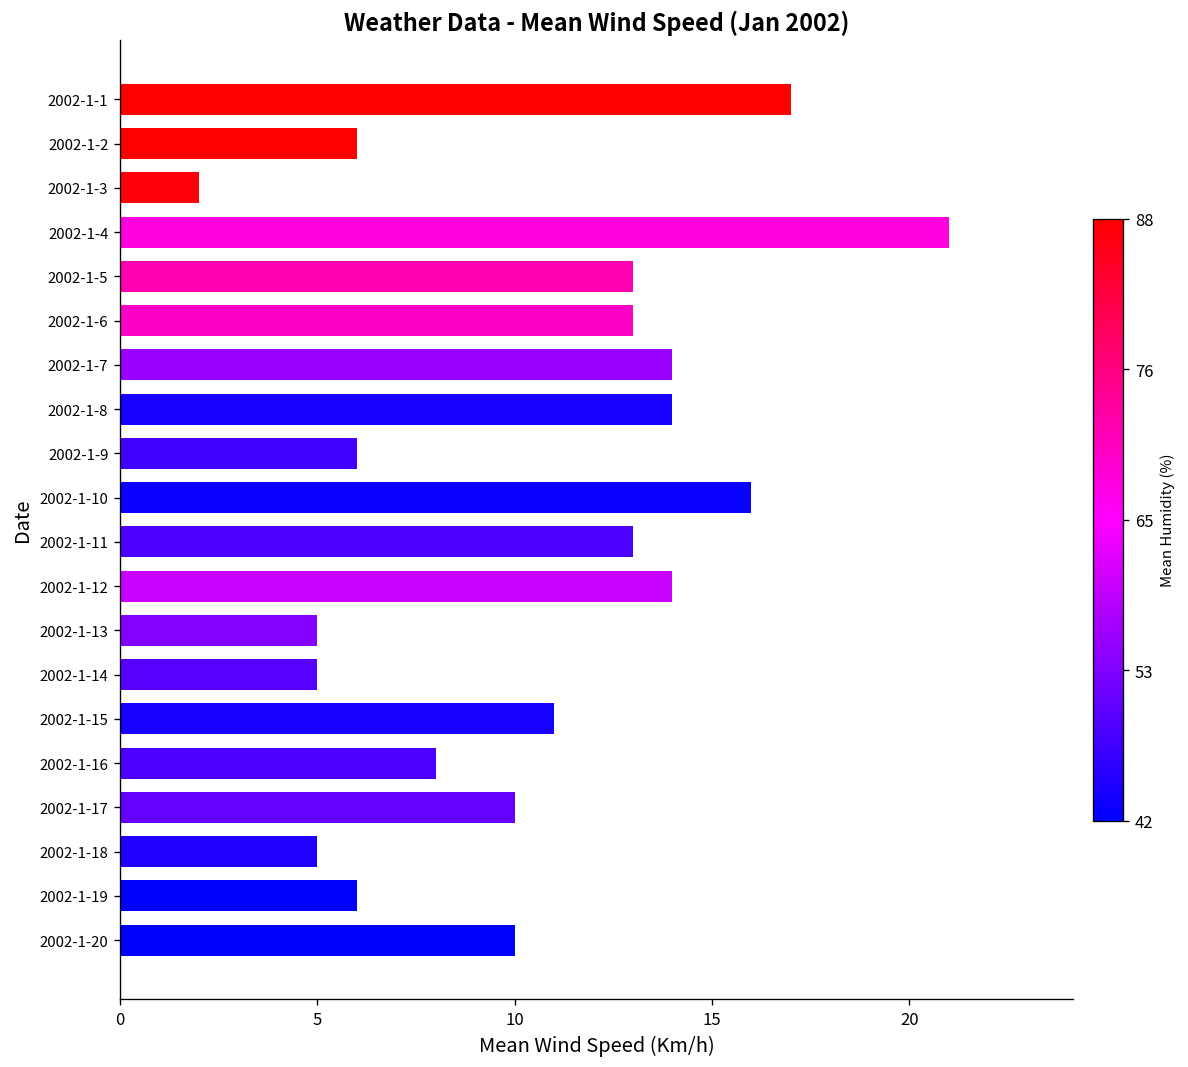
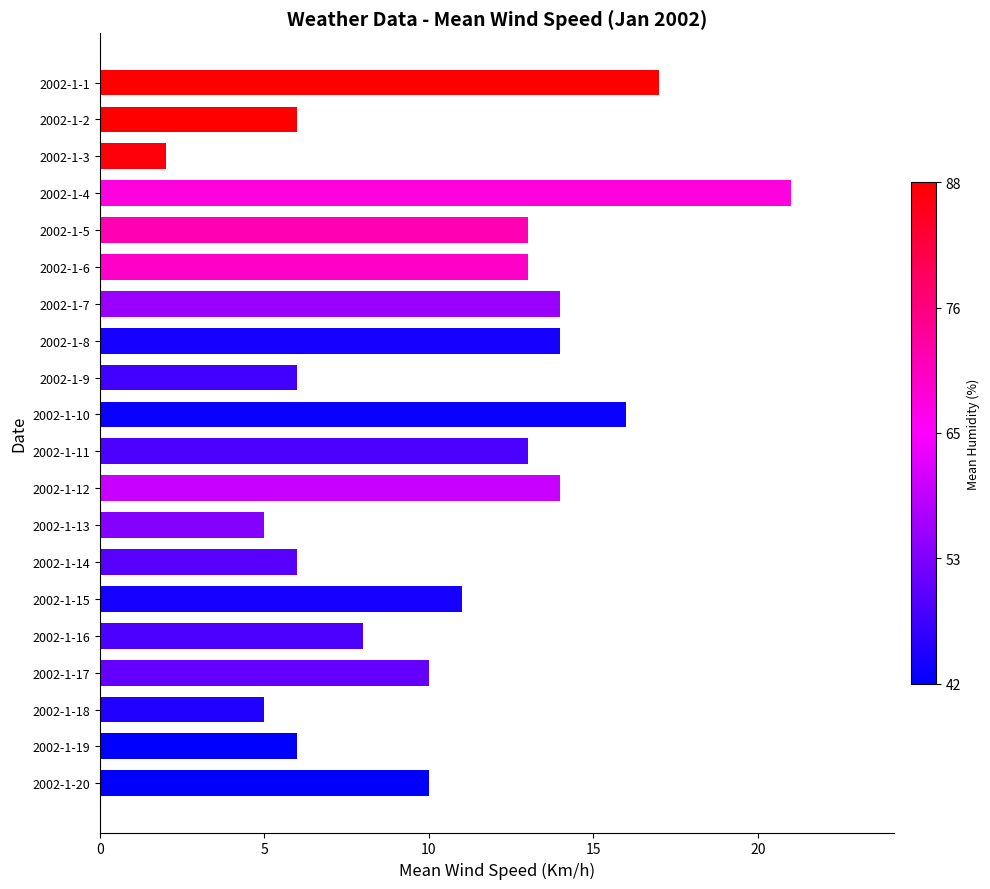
  {
    "2002-1-1": 17,
    "2002-1-2": 6,
    "2002-1-3": 2,
    "2002-1-4": 21,
    "2002-1-5": 13,
    "2002-1-6": 13,
    "2002-1-7": 14,
    "2002-1-8": 14,
    "2002-1-9": 6,
    "2002-1-10": 16,
    "2002-1-11": 13,
    "2002-1-12": 14,
    "2002-1-13": 5,
-   "2002-1-14": 5,
+   "2002-1-14": 6,
    "2002-1-15": 11,
    "2002-1-16": 8,
    "2002-1-17": 10,
    "2002-1-18": 5,
    "2002-1-19": 6,
    "2002-1-20": 10
  }
